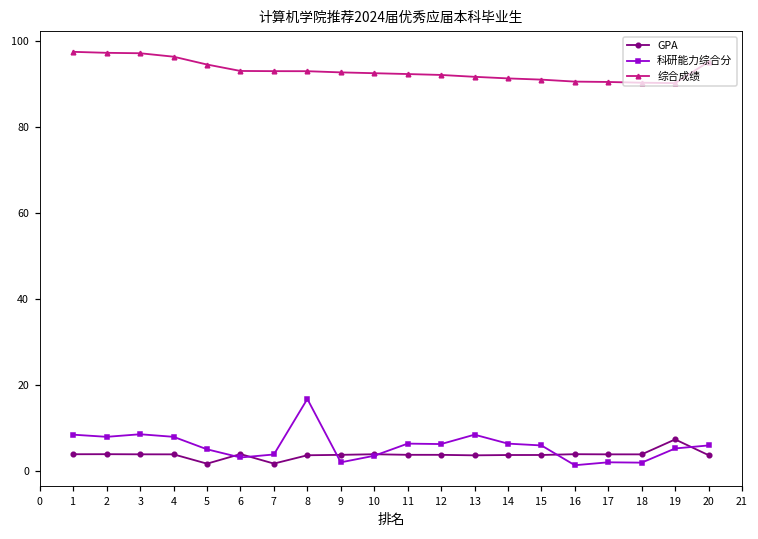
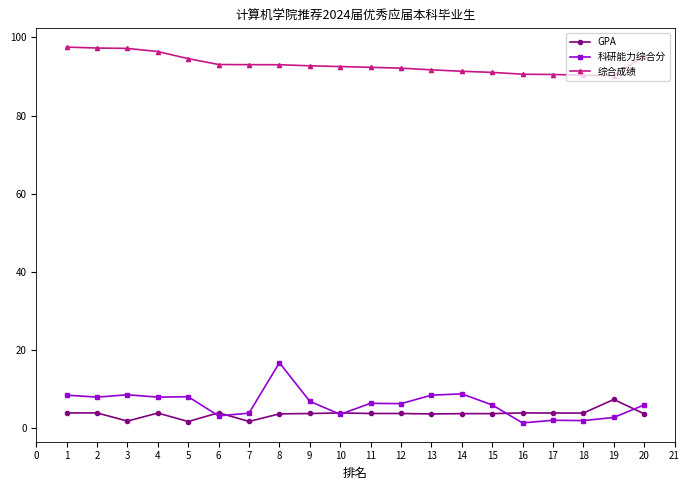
  {
    "GPA": {
      "1": 4,
      "2": 4,
-     "3": 4,
+     "3": 2,
      "4": 4,
      "5": 2,
      "6": 4,
      "7": 2,
      "8": 4,
      "9": 4,
      "11": 4,
      "12": 4,
      "13": 4,
      "14": 4,
      "15": 4,
      "16": 4,
      "17": 4,
      "18": 4,
      "19": 7,
      "20": 4
    },
    "科研能力综合分": {
      "1": 9,
      "2": 8,
      "3": 9,
      "4": 8,
-     "5": 5,
+     "5": 8,
      "6": 3,
      "7": 4,
      "8": 17,
-     "9": 2,
+     "9": 7,
      "11": 6,
      "12": 6,
      "13": 9,
-     "14": 6,
+     "14": 9,
      "15": 6,
      "16": 1,
      "17": 2,
      "18": 2,
-     "19": 5,
+     "19": 3,
      "20": 6
    },
    "综合成绩": {
      "1": 97,
      "2": 97,
      "3": 97,
      "4": 96,
      "5": 95,
      "6": 93,
      "7": 93,
      "8": 93,
      "9": 93,
      "10": 93,
      "11": 92,
      "12": 92,
      "13": 92,
      "14": 91,
      "15": 91,
      "16": 91,
      "17": 90
    }
  }
